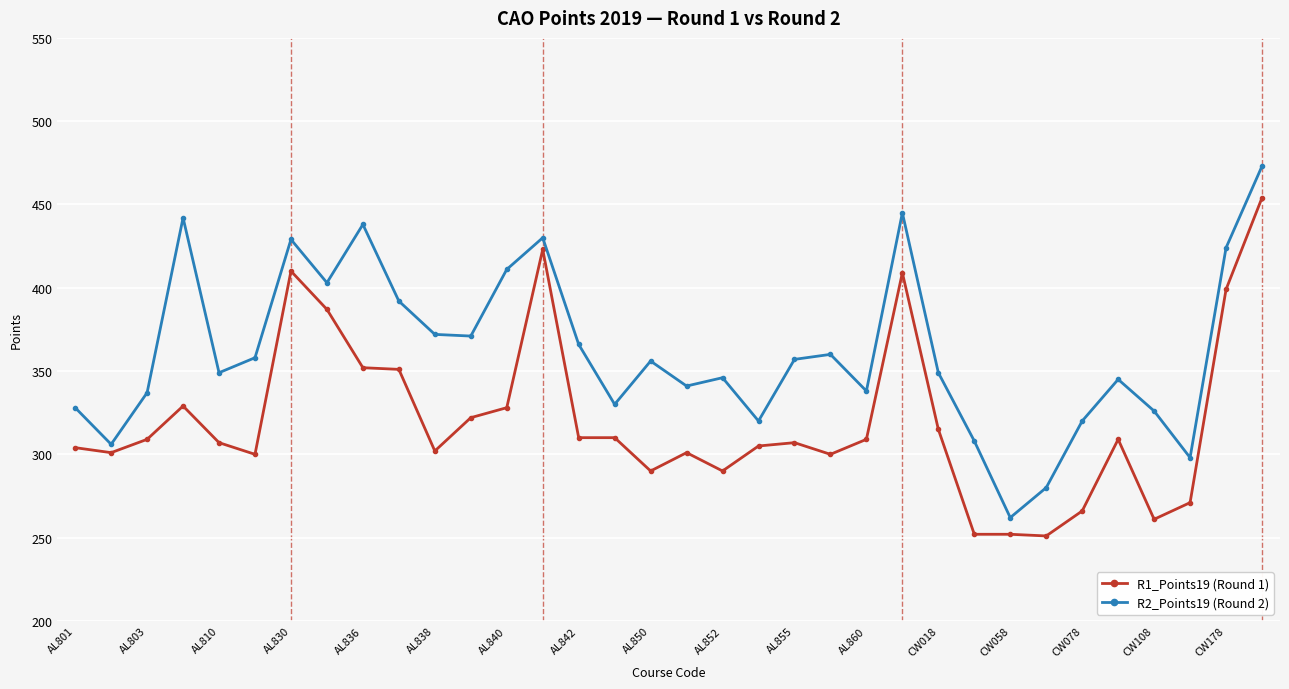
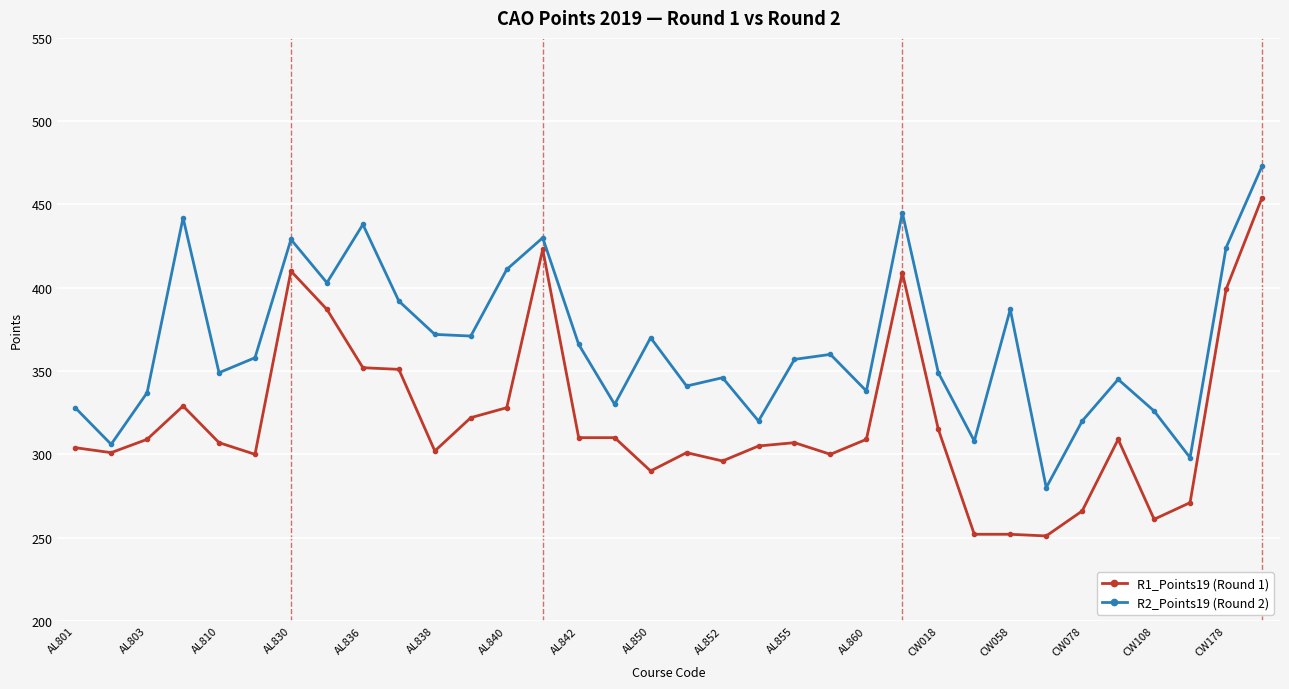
  {
    "R1_Points19 (Round 1)": {
      "AL801": 304,
      "AL803": 309,
      "AL810": 307,
      "AL830": 410,
      "AL836": 352,
      "AL838": 302,
      "AL840": 328,
      "AL842": 310,
      "AL850": 290,
-     "AL852": 290,
+     "AL852": 296,
      "AL855": 307,
      "AL860": 309,
      "CW018": 315,
      "CW058": 252,
      "CW078": 266,
      "CW108": 261,
      "CW178": 399
    },
    "R2_Points19 (Round 2)": {
      "AL801": 328,
      "AL803": 337,
      "AL810": 349,
      "AL830": 429,
      "AL836": 438,
      "AL838": 372,
      "AL840": 411,
      "AL842": 366,
-     "AL850": 356,
+     "AL850": 370,
      "AL852": 346,
      "AL855": 357,
      "AL860": 338,
      "CW018": 349,
-     "CW058": 262,
+     "CW058": 387,
      "CW078": 320,
      "CW108": 326,
      "CW178": 424
    }
  }
